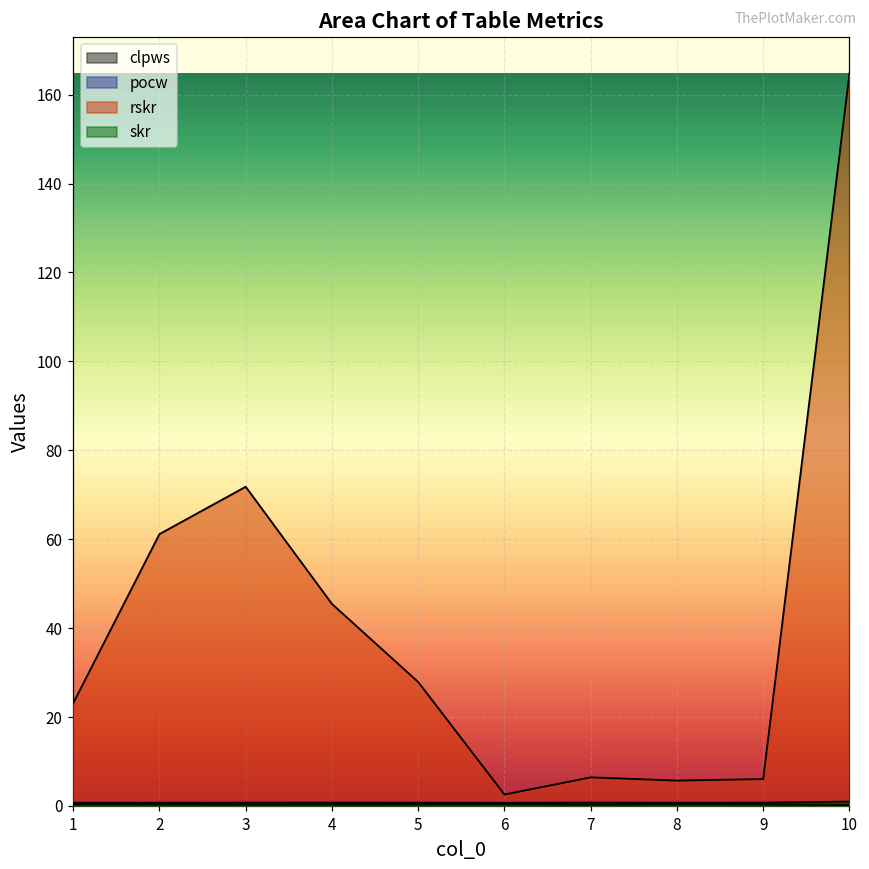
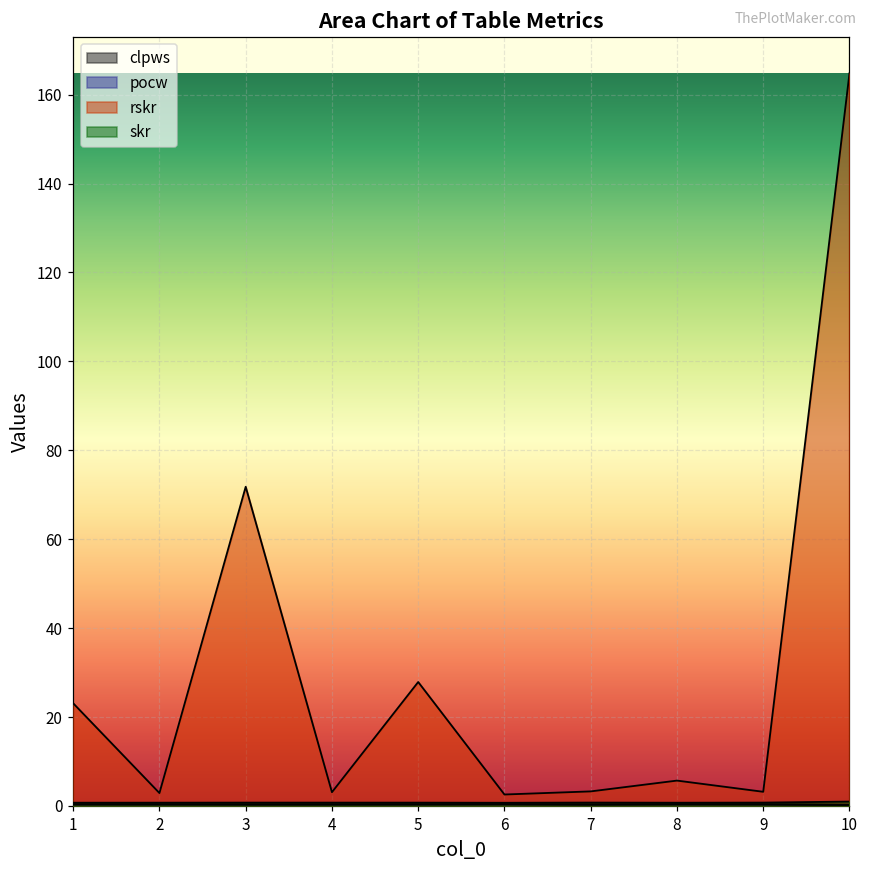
  {
    "rskr": {
      "1": 23,
-     "2": 61,
+     "2": 3,
      "3": 72,
-     "4": 45,
+     "4": 3,
      "5": 28,
      "6": 3,
-     "7": 6,
+     "7": 3,
      "8": 6,
-     "9": 6,
+     "9": 3,
      "10": 165
    },
    "skr": {
      "10": 1
    }
  }
